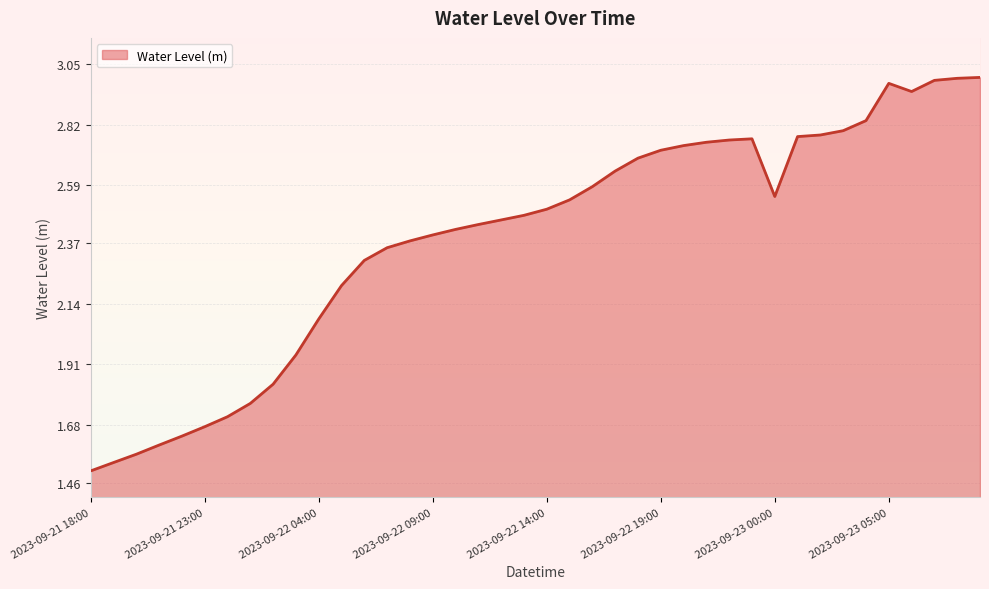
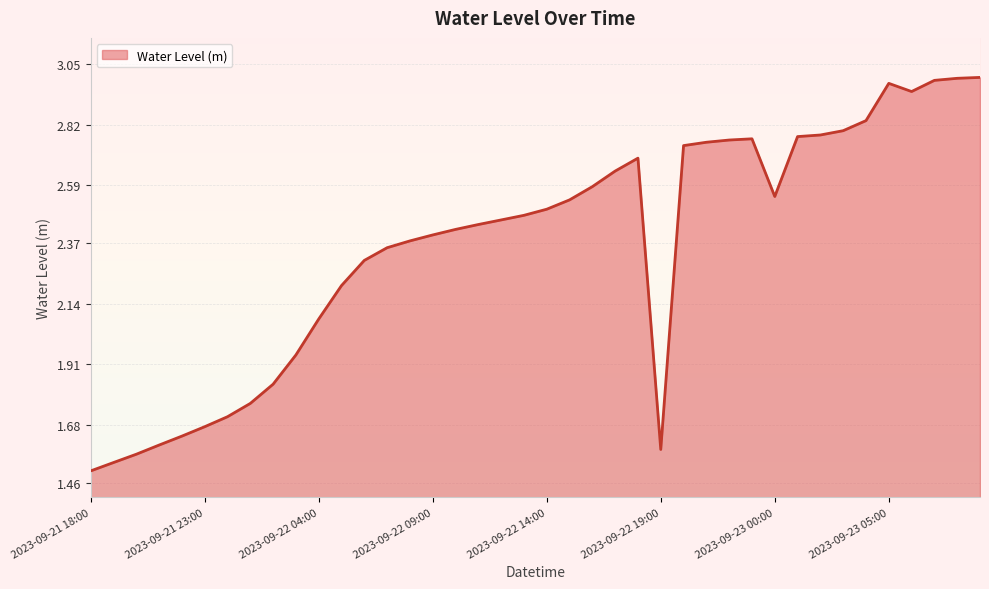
  {
    "2023-09-21 18:00": 1.51,
    "2023-09-21 23:00": 1.67,
    "2023-09-22 04:00": 2.08,
    "2023-09-22 09:00": 2.40,
    "2023-09-22 14:00": 2.50,
-   "2023-09-22 19:00": 2.72,
+   "2023-09-22 19:00": 1.59,
    "2023-09-23 00:00": 2.55,
    "2023-09-23 05:00": 2.98
  }
